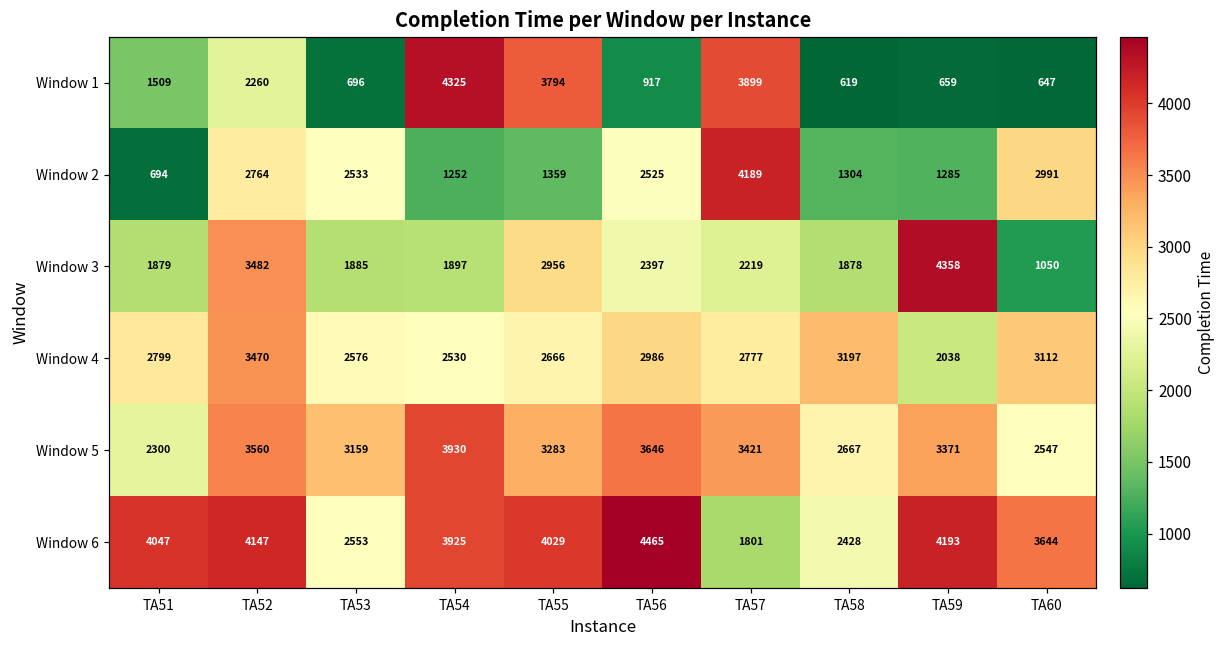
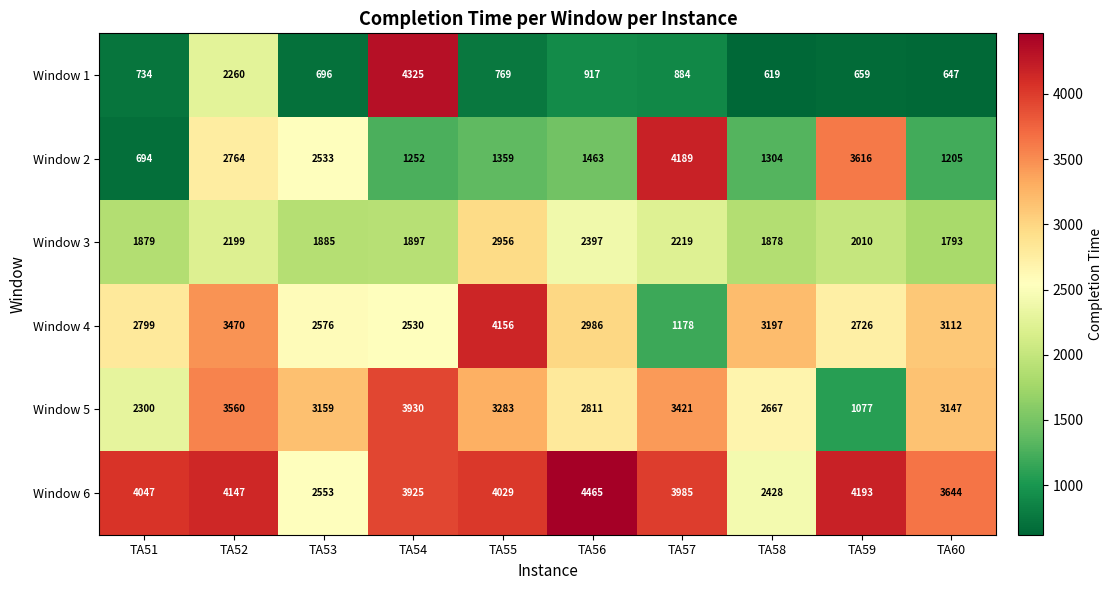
  {
    "Window 1": {
-     "TA51": 1509,
+     "TA51": 734,
      "TA52": 2260,
      "TA53": 696,
      "TA54": 4325,
-     "TA55": 3794,
+     "TA55": 769,
      "TA56": 917,
-     "TA57": 3899,
+     "TA57": 884,
      "TA58": 619,
      "TA59": 659,
      "TA60": 647
    },
    "Window 2": {
      "TA51": 694,
      "TA52": 2764,
      "TA53": 2533,
      "TA54": 1252,
      "TA55": 1359,
-     "TA56": 2525,
+     "TA56": 1463,
      "TA57": 4189,
      "TA58": 1304,
-     "TA59": 1285,
-     "TA60": 2991
+     "TA59": 3616,
+     "TA60": 1205
    },
    "Window 3": {
      "TA51": 1879,
-     "TA52": 3482,
+     "TA52": 2199,
      "TA53": 1885,
      "TA54": 1897,
      "TA55": 2956,
      "TA56": 2397,
      "TA57": 2219,
      "TA58": 1878,
-     "TA59": 4358,
-     "TA60": 1050
+     "TA59": 2010,
+     "TA60": 1793
    },
    "Window 4": {
      "TA51": 2799,
      "TA52": 3470,
      "TA53": 2576,
      "TA54": 2530,
-     "TA55": 2666,
+     "TA55": 4156,
      "TA56": 2986,
-     "TA57": 2777,
+     "TA57": 1178,
      "TA58": 3197,
-     "TA59": 2038,
+     "TA59": 2726,
      "TA60": 3112
    },
    "Window 5": {
      "TA51": 2300,
      "TA52": 3560,
      "TA53": 3159,
      "TA54": 3930,
      "TA55": 3283,
-     "TA56": 3646,
+     "TA56": 2811,
      "TA57": 3421,
      "TA58": 2667,
-     "TA59": 3371,
-     "TA60": 2547
+     "TA59": 1077,
+     "TA60": 3147
    },
    "Window 6": {
      "TA51": 4047,
      "TA52": 4147,
      "TA53": 2553,
      "TA54": 3925,
      "TA55": 4029,
      "TA56": 4465,
-     "TA57": 1801,
+     "TA57": 3985,
      "TA58": 2428,
      "TA59": 4193,
      "TA60": 3644
    }
  }
